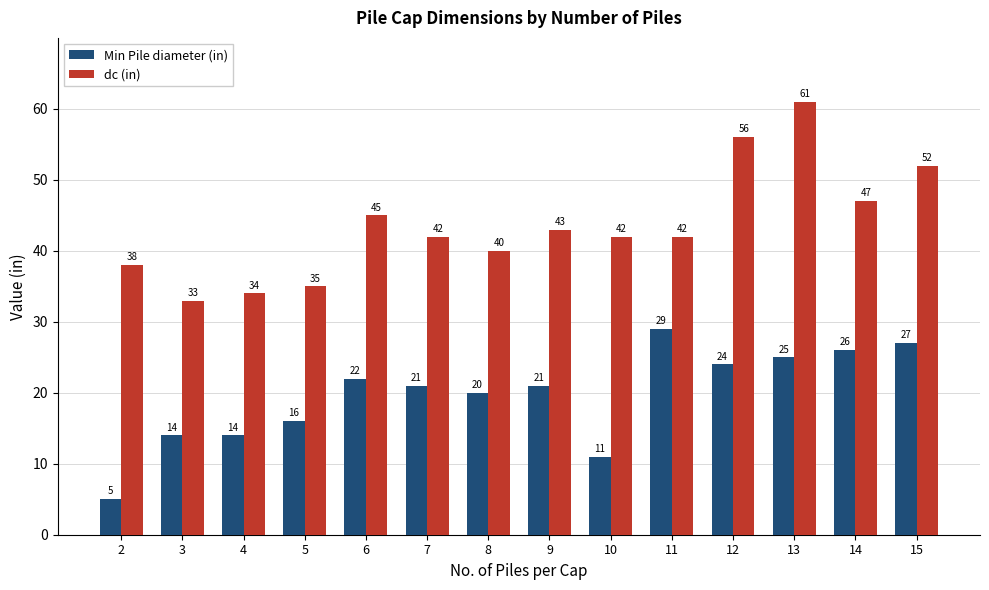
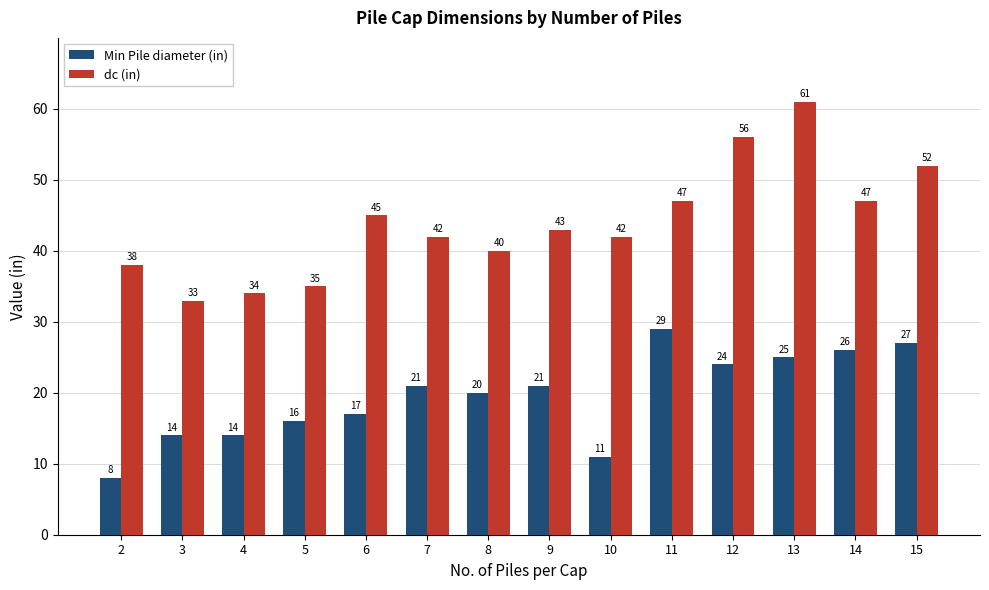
  {
    "Min Pile diameter (in)": {
-     "2": 5,
+     "2": 8,
      "3": 14,
      "4": 14,
      "5": 16,
-     "6": 22,
+     "6": 17,
      "7": 21,
      "8": 20,
      "9": 21,
      "10": 11,
      "11": 29,
      "12": 24,
      "13": 25,
      "14": 26,
      "15": 27
    },
    "dc (in)": {
      "2": 38,
      "3": 33,
      "4": 34,
      "5": 35,
      "6": 45,
      "7": 42,
      "8": 40,
      "9": 43,
      "10": 42,
-     "11": 42,
+     "11": 47,
      "12": 56,
      "13": 61,
      "14": 47,
      "15": 52
    }
  }
